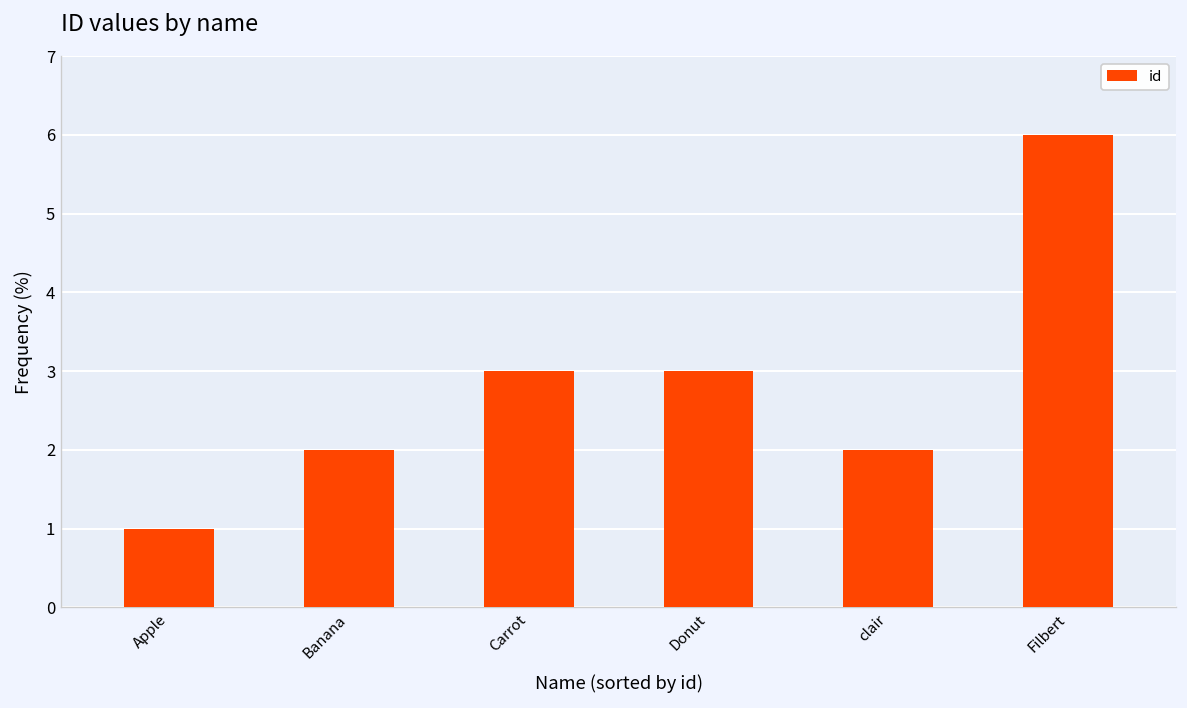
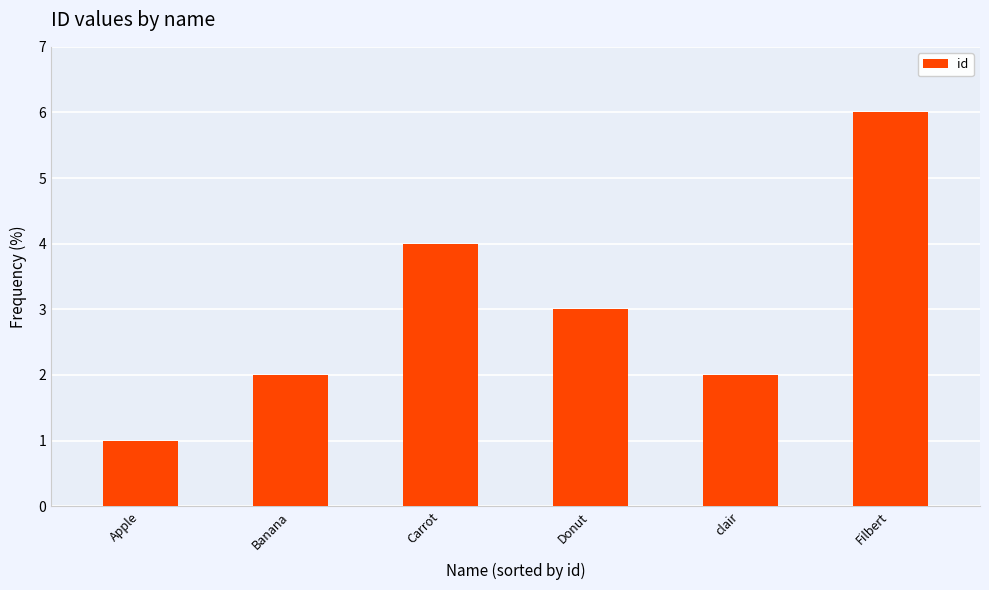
  {
    "Apple": 1,
    "Banana": 2,
-   "Carrot": 3,
+   "Carrot": 4,
    "Donut": 3,
    "clair": 2,
    "Filbert": 6
  }
